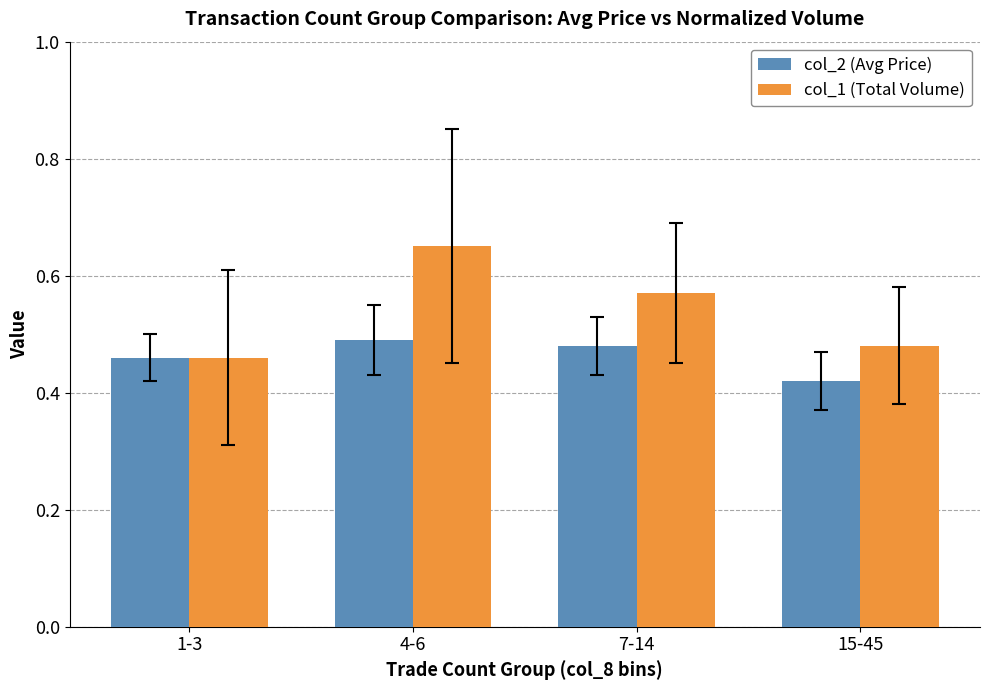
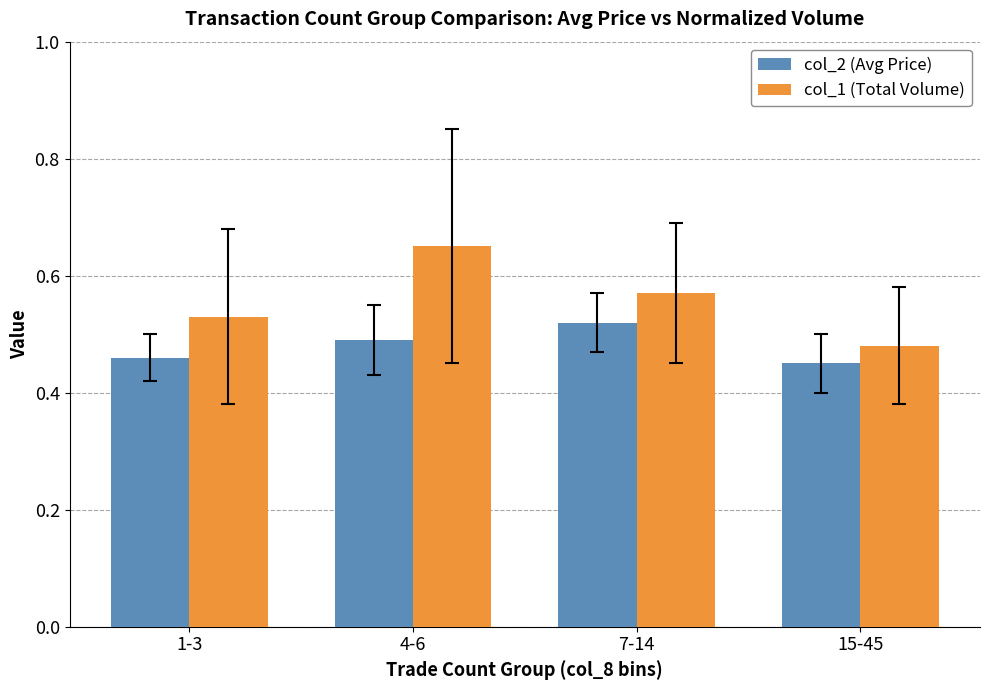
  {
    "col_2 (Avg Price)": {
      "1-3": 0.46,
      "4-6": 0.49,
-     "7-14": 0.48,
-     "15-45": 0.42
+     "7-14": 0.52,
+     "15-45": 0.45
    },
    "col_1 (Total Volume)": {
-     "1-3": 0.46,
+     "1-3": 0.53,
      "4-6": 0.65,
      "7-14": 0.57,
      "15-45": 0.48
    }
  }
